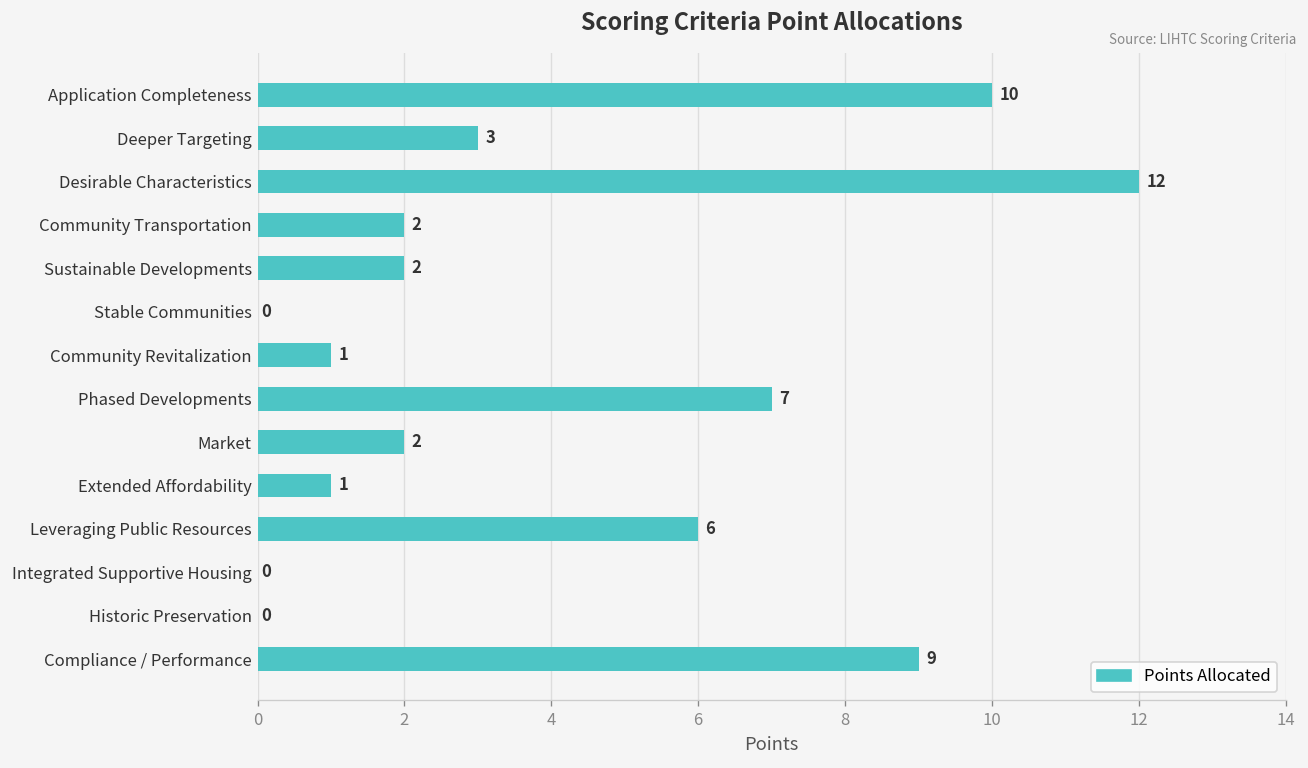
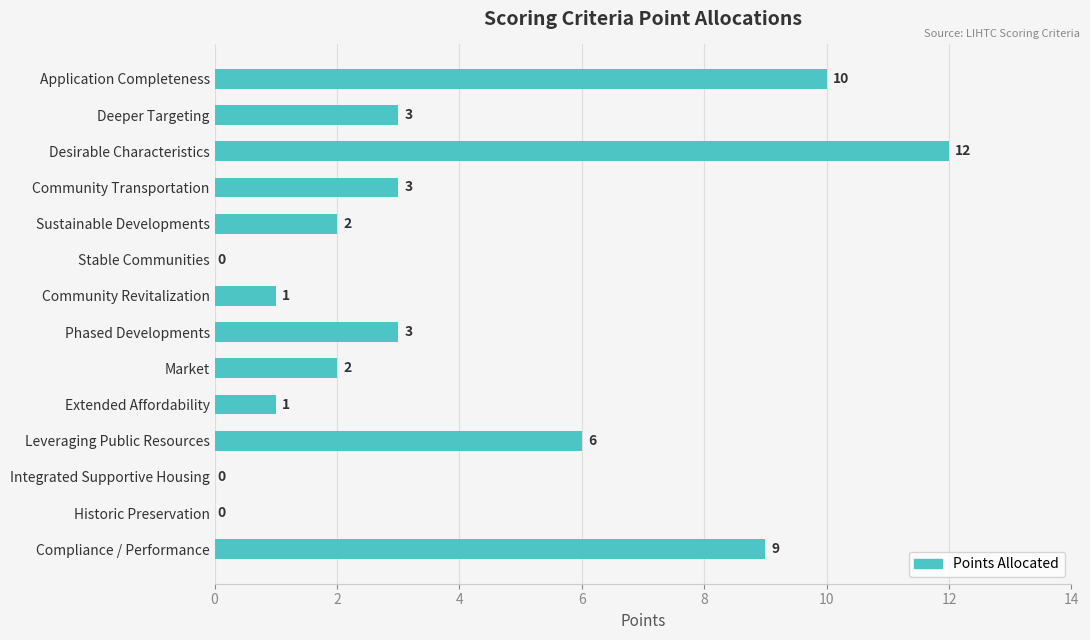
  {
    "Application Completeness": 10,
    "Deeper Targeting": 3,
    "Desirable Characteristics": 12,
-   "Community Transportation": 2,
+   "Community Transportation": 3,
    "Sustainable Developments": 2,
    "Stable Communities": 0,
    "Community Revitalization": 1,
-   "Phased Developments": 7,
+   "Phased Developments": 3,
    "Market": 2,
    "Extended Affordability": 1,
    "Leveraging Public Resources": 6,
    "Integrated Supportive Housing": 0,
    "Historic Preservation": 0,
    "Compliance / Performance": 9
  }
